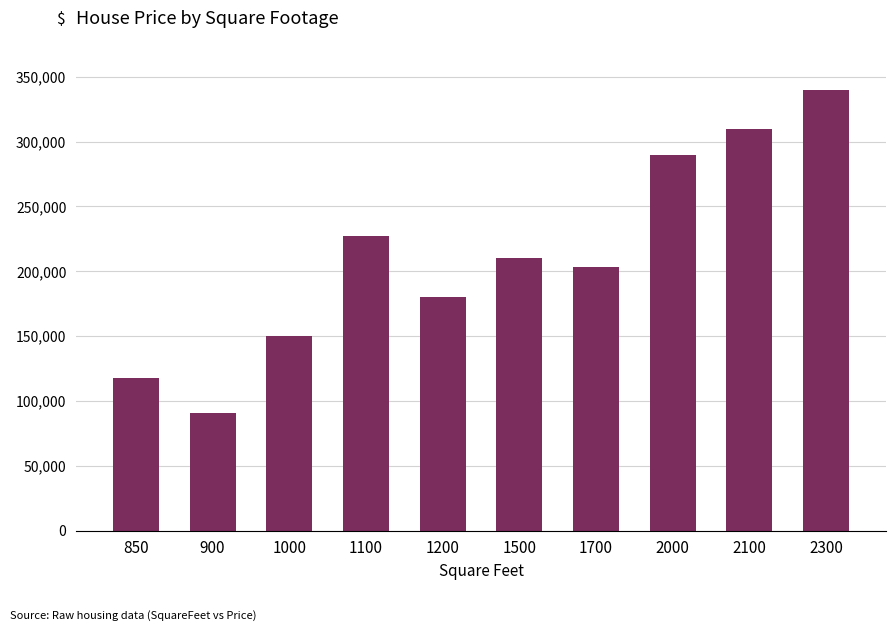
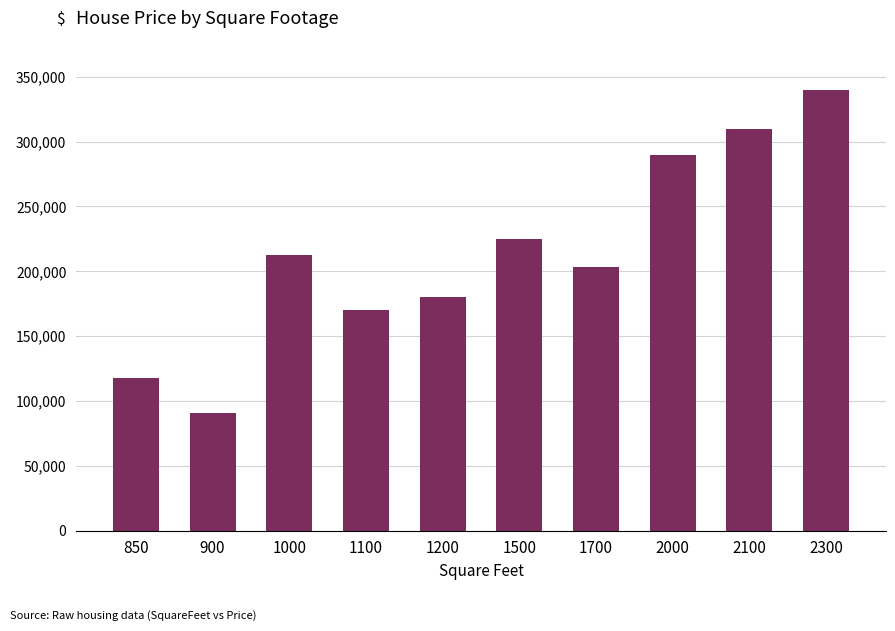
  {
    "850": "118,000",
    "900": "91,000",
-   "1000": "150,000",
-   "1100": "228,000",
+   "1000": "212,000",
+   "1100": "170,000",
    "1200": "180,000",
-   "1500": "210,000",
+   "1500": "225,000",
    "1700": "204,000",
    "2000": "290,000",
    "2100": "310,000",
    "2300": "340,000"
  }
